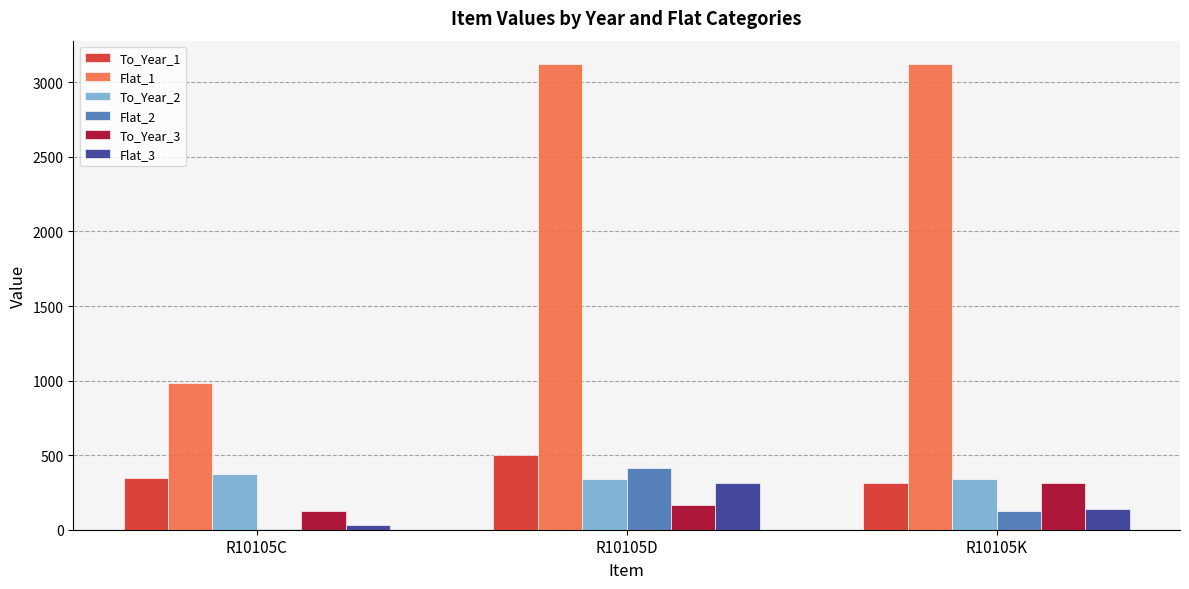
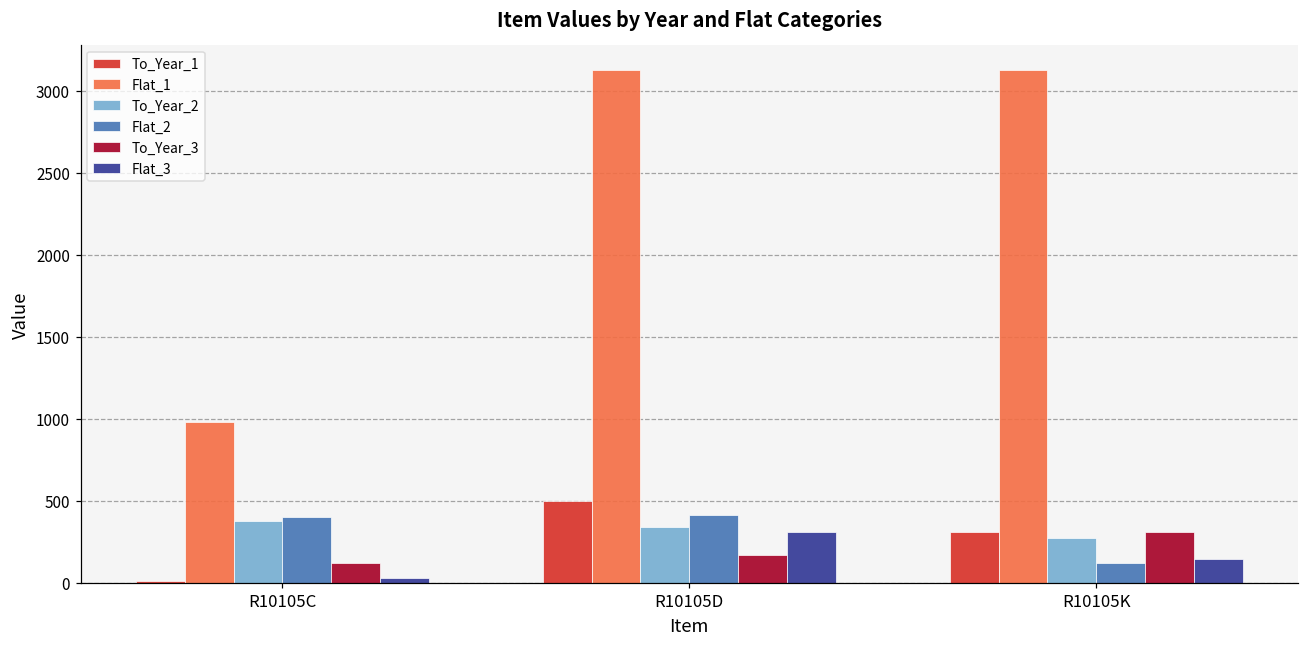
  {
    "To_Year_1": {
-     "R10105C": 350,
+     "R10105C": 10,
      "R10105D": 500,
      "R10105K": 310
    },
    "Flat_1": {
      "R10105C": 980,
      "R10105D": 3120,
      "R10105K": 3120
    },
    "To_Year_2": {
      "R10105C": 380,
      "R10105D": 340,
-     "R10105K": 340
+     "R10105K": 280
    },
    "Flat_2": {
-     "R10105C": 0,
+     "R10105C": 400,
      "R10105D": 410,
      "R10105K": 120
    },
    "To_Year_3": {
      "R10105C": 120,
      "R10105D": 170,
      "R10105K": 310
    },
    "Flat_3": {
      "R10105C": 30,
      "R10105D": 310,
      "R10105K": 140
    }
  }
